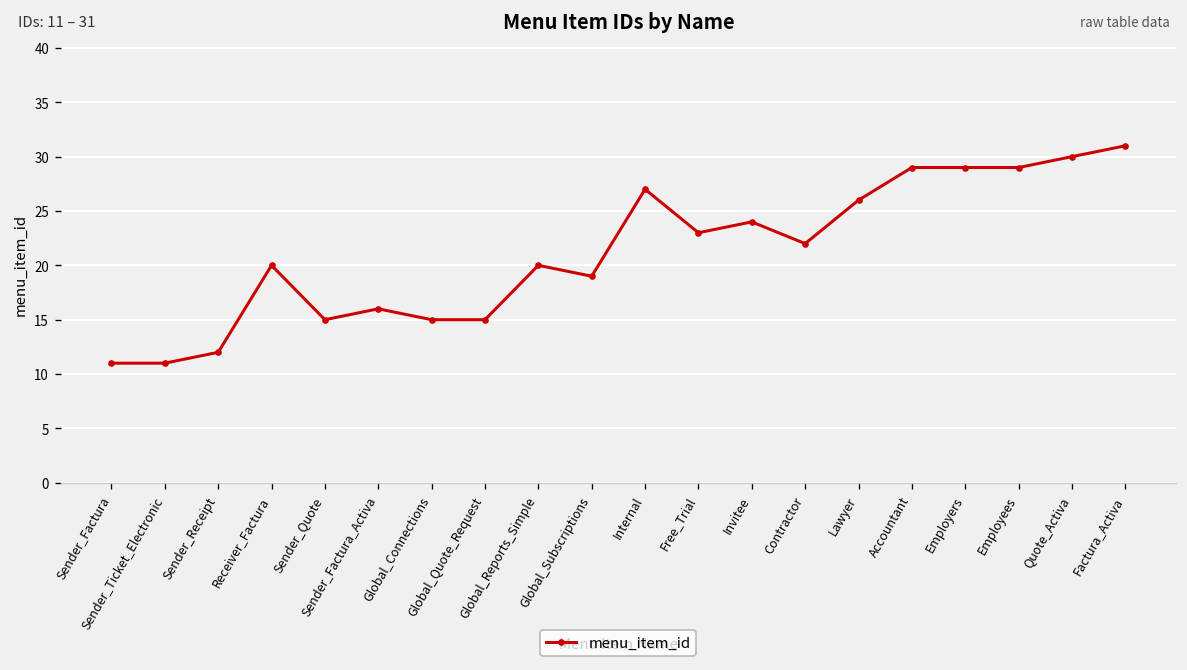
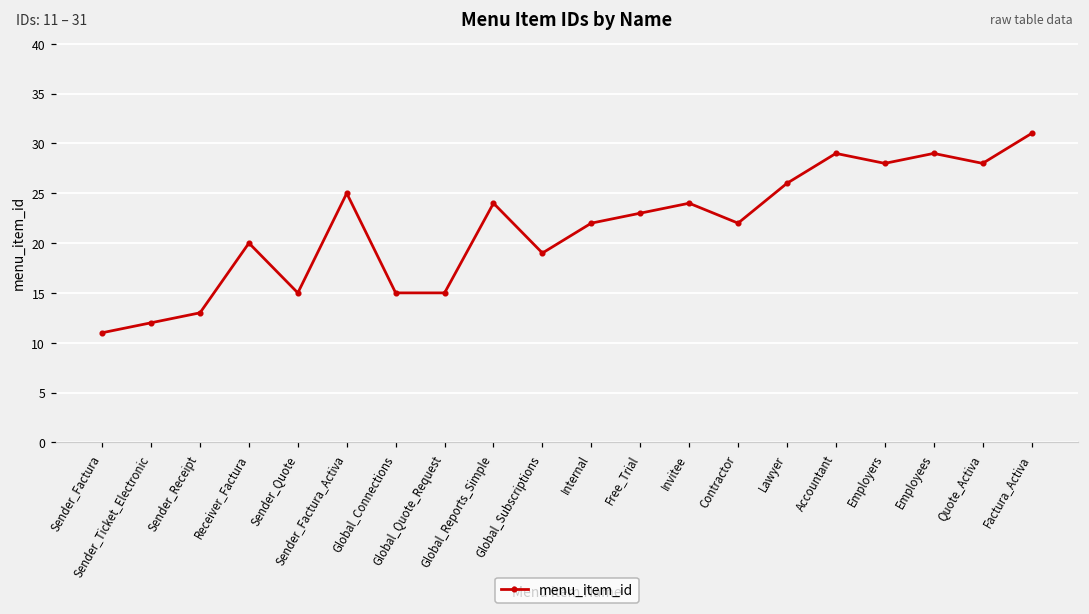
  {
    "Sender_Factura": 11,
-   "Sender_Ticket_Electronic": 11,
-   "Sender_Receipt": 12,
+   "Sender_Ticket_Electronic": 12,
+   "Sender_Receipt": 13,
    "Receiver_Factura": 20,
    "Sender_Quote": 15,
-   "Sender_Factura_Activa": 16,
+   "Sender_Factura_Activa": 25,
    "Global_Connections": 15,
    "Global_Quote_Request": 15,
-   "Global_Reports_Simple": 20,
+   "Global_Reports_Simple": 24,
    "Global_Subscriptions": 19,
-   "Internal": 27,
+   "Internal": 22,
    "Free_Trial": 23,
    "Invitee": 24,
    "Contractor": 22,
    "Lawyer": 26,
    "Accountant": 29,
-   "Employers": 29,
+   "Employers": 28,
    "Employees": 29,
-   "Quote_Activa": 30,
+   "Quote_Activa": 28,
    "Factura_Activa": 31
  }
